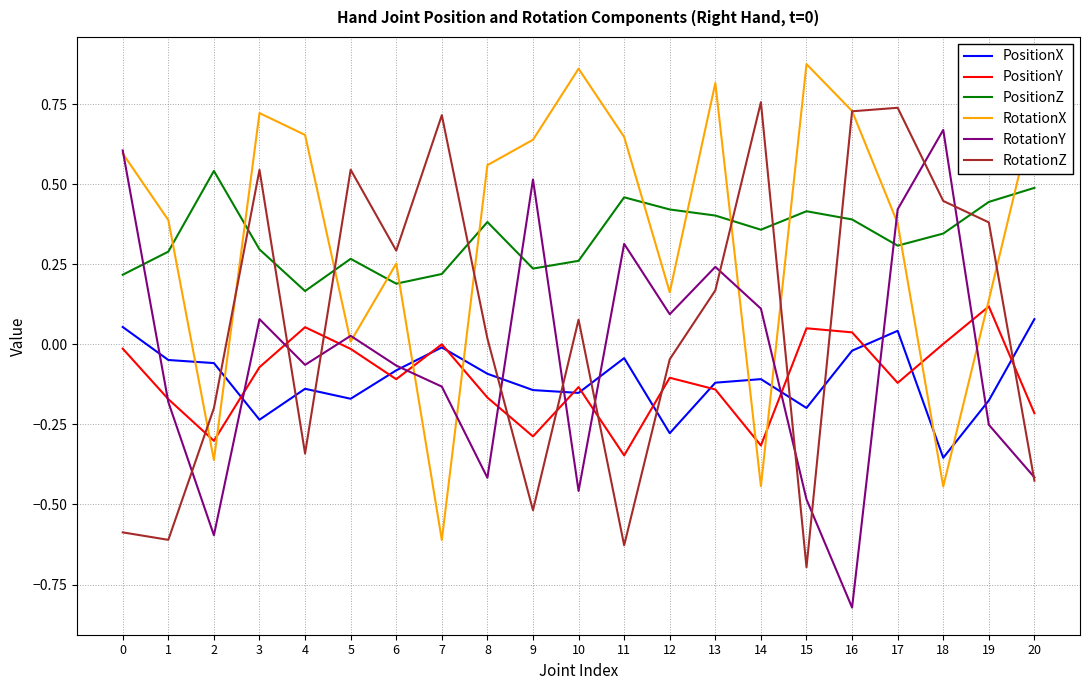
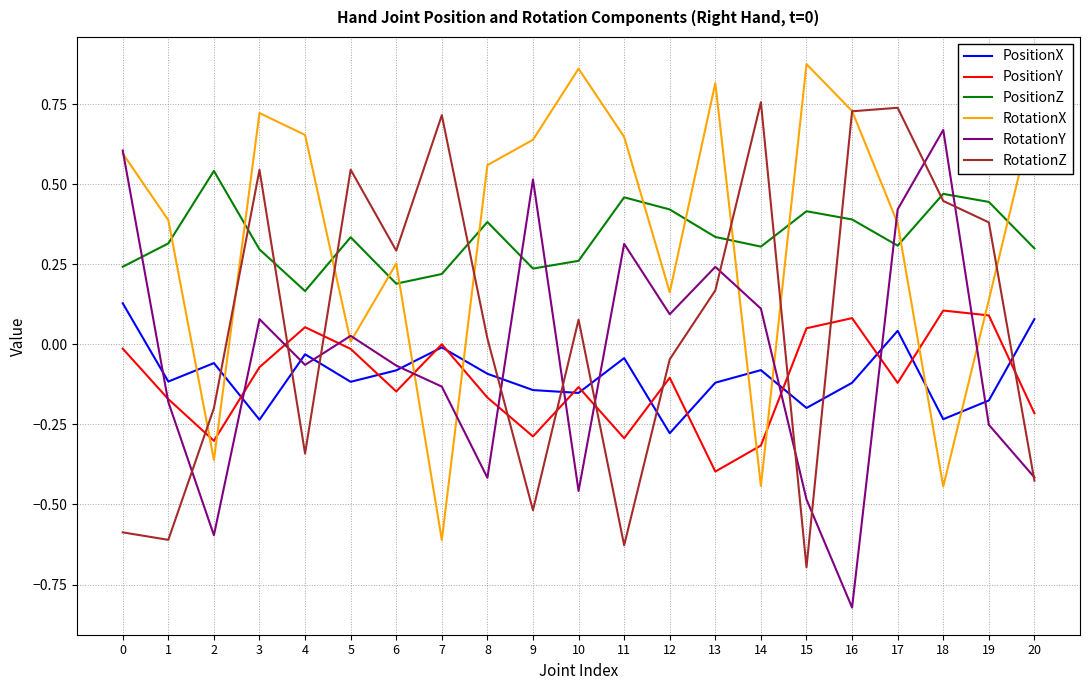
  {
    "PositionX": {
-     "0": 0.05,
-     "1": -0.05,
+     "0": 0.13,
+     "1": -0.12,
      "2": -0.06,
      "3": -0.24,
-     "4": -0.14,
-     "5": -0.17,
+     "4": -0.03,
+     "5": -0.12,
      "6": -0.08,
      "7": -0.01,
      "8": -0.09,
      "9": -0.14,
      "10": -0.15,
      "11": -0.04,
      "12": -0.28,
      "13": -0.12,
-     "14": -0.11,
+     "14": -0.08,
      "15": -0.20,
-     "16": -0.02,
+     "16": -0.12,
      "17": 0.04,
-     "18": -0.35,
+     "18": -0.23,
      "19": -0.17,
      "20": 0.08
    },
    "PositionY": {
      "0": -0.01,
      "1": -0.17,
      "2": -0.30,
      "3": -0.07,
      "4": 0.05,
      "5": -0.01,
-     "6": -0.11,
+     "6": -0.15,
      "7": 0.00,
      "8": -0.17,
      "9": -0.29,
      "10": -0.13,
-     "11": -0.35,
+     "11": -0.29,
      "12": -0.10,
-     "13": -0.14,
+     "13": -0.40,
      "14": -0.32,
      "15": 0.05,
-     "16": 0.04,
+     "16": 0.08,
      "17": -0.12,
-     "18": 0.00,
-     "19": 0.12,
+     "18": 0.11,
+     "19": 0.09,
      "20": -0.22
    },
    "PositionZ": {
-     "0": 0.22,
-     "1": 0.29,
+     "0": 0.24,
+     "1": 0.32,
      "2": 0.54,
      "3": 0.30,
      "4": 0.17,
-     "5": 0.27,
+     "5": 0.33,
      "6": 0.19,
      "7": 0.22,
      "8": 0.38,
      "9": 0.24,
      "10": 0.26,
      "11": 0.46,
      "12": 0.42,
-     "13": 0.40,
-     "14": 0.36,
+     "13": 0.34,
+     "14": 0.31,
      "15": 0.42,
      "16": 0.39,
      "17": 0.31,
-     "18": 0.35,
+     "18": 0.47,
      "19": 0.45,
-     "20": 0.49
+     "20": 0.30
    },
    "RotationX": {
      "0": 0.60,
      "1": 0.39,
      "2": -0.36,
      "3": 0.72,
      "4": 0.65,
      "5": 0.01,
      "6": 0.25,
      "7": -0.61,
      "8": 0.56,
      "9": 0.64,
      "10": 0.86,
      "11": 0.65,
      "12": 0.16,
      "13": 0.82,
      "14": -0.44,
      "15": 0.88,
      "17": 0.38,
      "18": -0.44,
      "19": 0.14
    },
    "RotationY": {
      "0": 0.61,
      "1": -0.18,
      "2": -0.60,
      "3": 0.08,
      "4": -0.06,
      "5": 0.03,
      "6": -0.07,
      "7": -0.13,
      "8": -0.42,
      "9": 0.52,
      "10": -0.46,
      "11": 0.31,
      "12": 0.09,
      "13": 0.24,
      "14": 0.11,
      "15": -0.48,
      "16": -0.82,
      "17": 0.42,
      "18": 0.67,
      "19": -0.25,
      "20": -0.42
    },
    "RotationZ": {
      "0": -0.59,
      "1": -0.61,
      "2": -0.20,
      "3": 0.55,
      "4": -0.34,
      "5": 0.55,
      "6": 0.29,
      "7": 0.72,
      "8": 0.02,
      "9": -0.52,
      "10": 0.08,
      "11": -0.63,
      "12": -0.05,
      "13": 0.17,
      "14": 0.76,
      "15": -0.70,
      "17": 0.74,
      "18": 0.45,
      "19": 0.38,
      "20": -0.43
    }
  }
